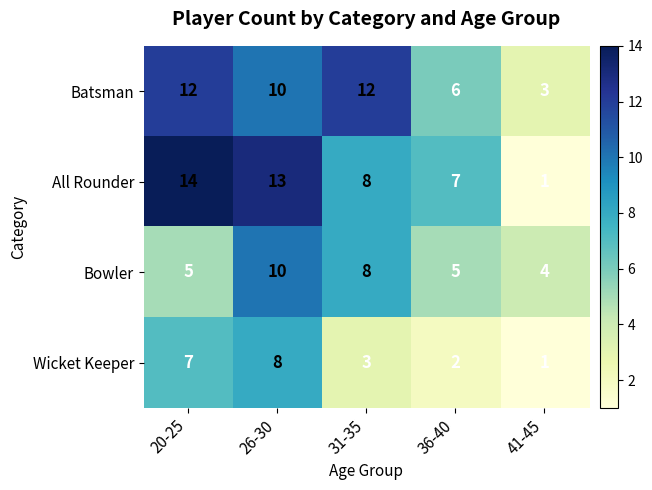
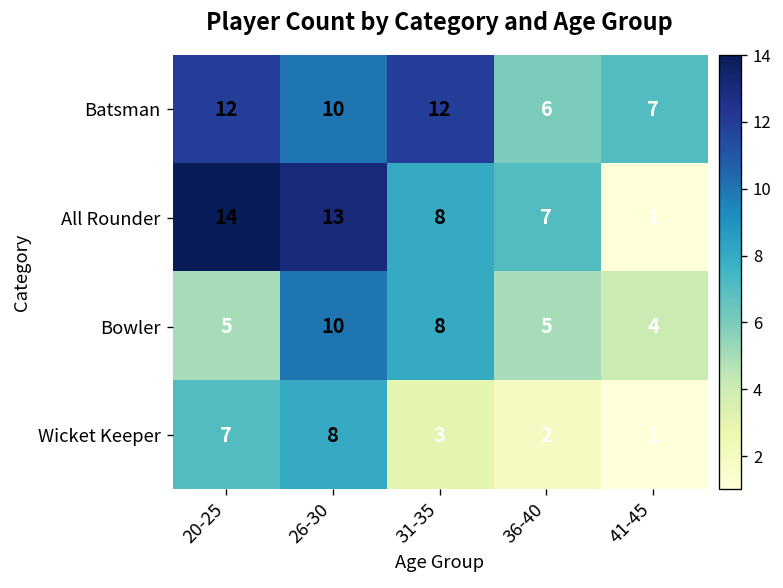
  {
    "Batsman": {
      "20-25": 12,
      "26-30": 10,
      "31-35": 12,
      "36-40": 6,
-     "41-45": 3
+     "41-45": 7
    },
    "All Rounder": {
      "20-25": 14,
      "26-30": 13,
      "31-35": 8,
      "36-40": 7
    },
    "Bowler": {
      "20-25": 5,
      "26-30": 10,
      "31-35": 8,
      "36-40": 5,
      "41-45": 4
    },
    "Wicket Keeper": {
      "20-25": 7,
      "26-30": 8,
      "31-35": 3,
      "36-40": 2
    }
  }
